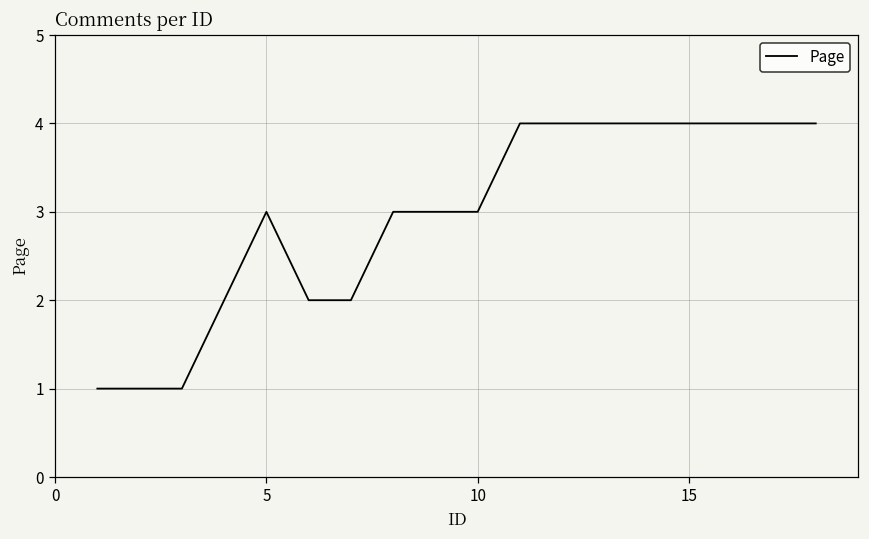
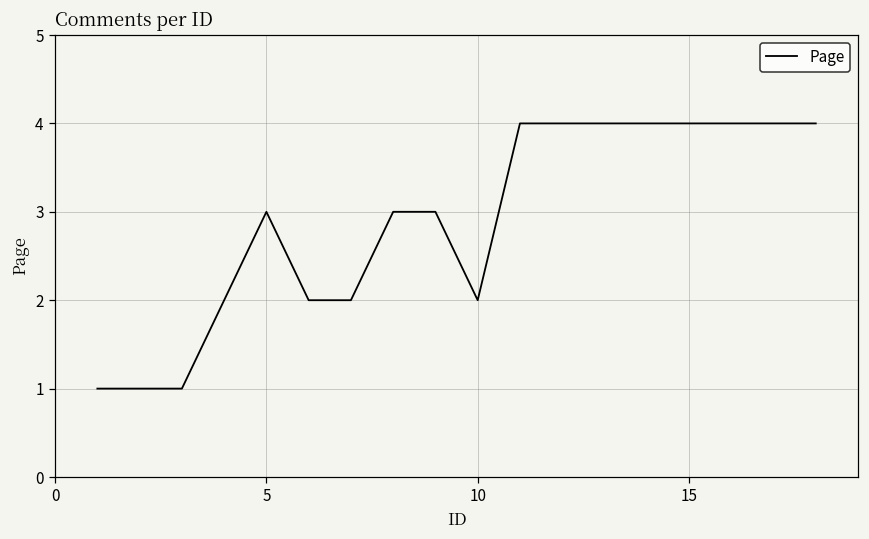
  {
    "5": 3,
-   "10": 3,
+   "10": 2,
    "15": 4
  }
